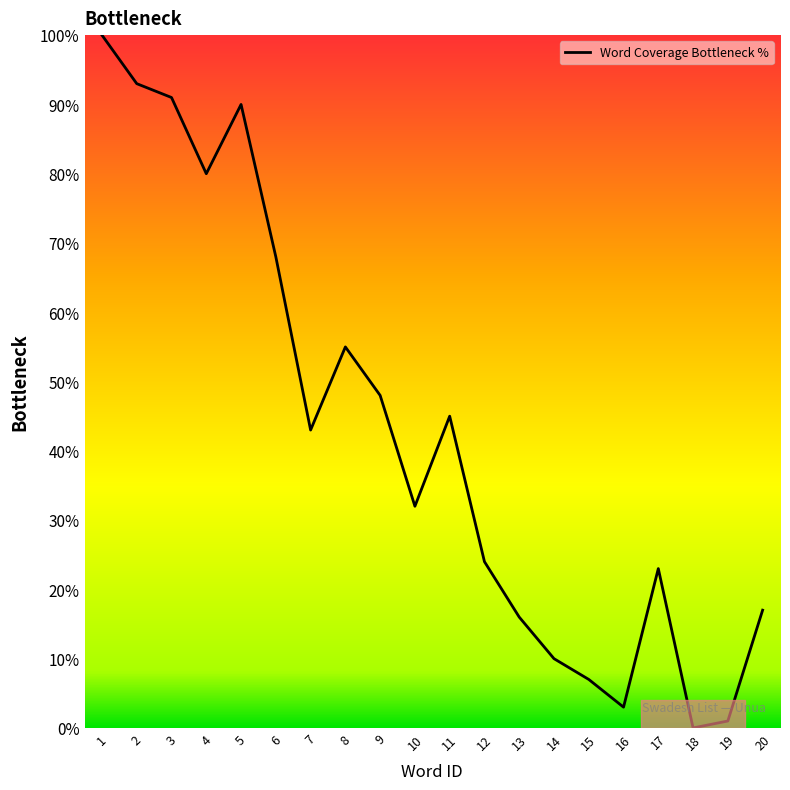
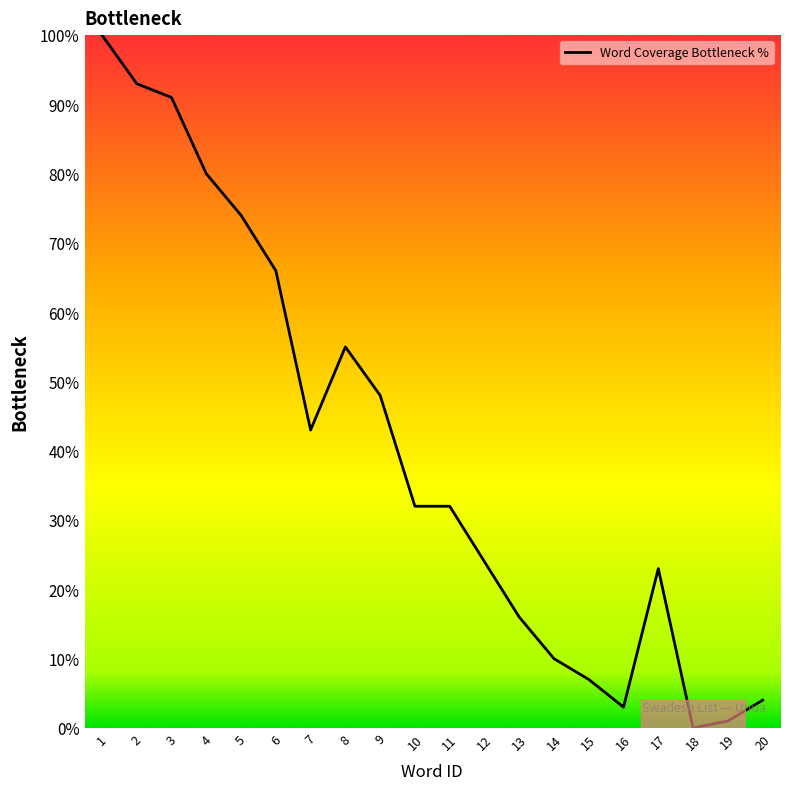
  {
    "1": "100%",
    "2": "93%",
    "3": "91%",
    "4": "80%",
-   "5": "90%",
-   "6": "68%",
+   "5": "74%",
+   "6": "66%",
    "7": "43%",
    "8": "55%",
    "9": "48%",
    "10": "32%",
-   "11": "45%",
+   "11": "32%",
    "12": "24%",
    "13": "16%",
    "14": "10%",
    "15": "7%",
    "16": "3%",
    "17": "23%",
-   "20": "17%"
+   "20": "4%"
  }
